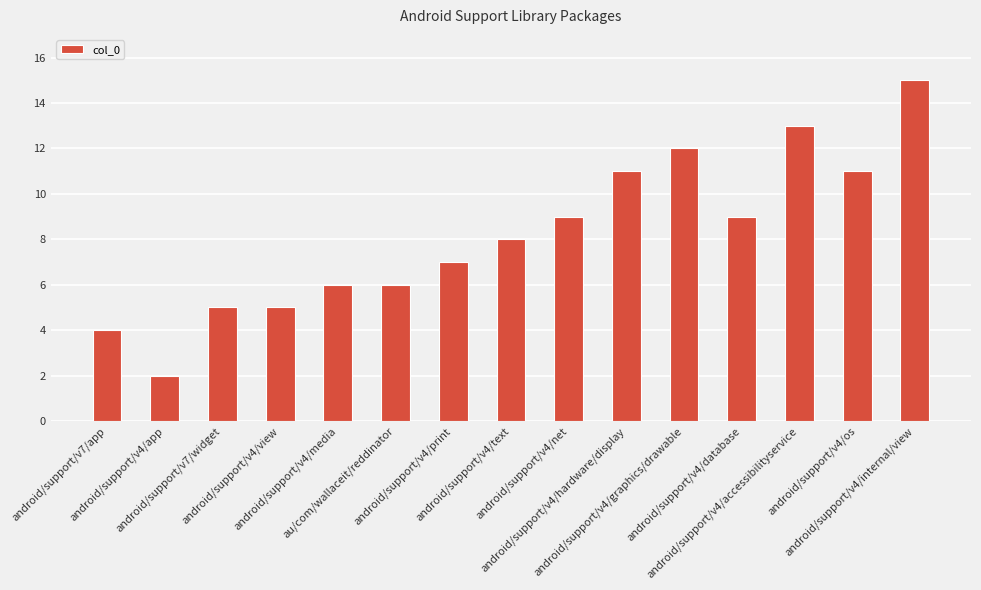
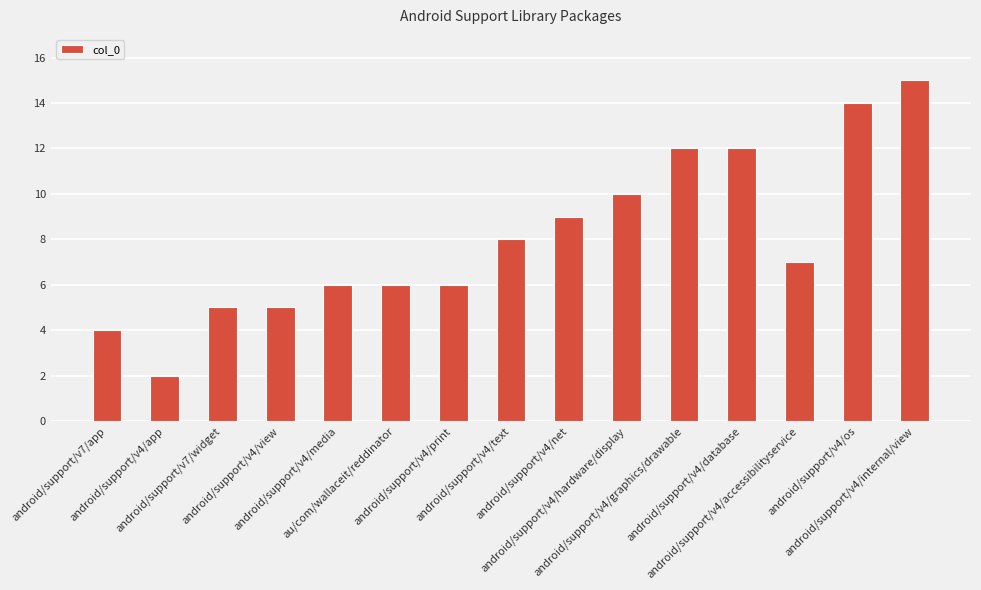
  {
    "android/support/v7/app": 4,
    "android/support/v4/app": 2,
    "android/support/v7/widget": 5,
    "android/support/v4/view": 5,
    "android/support/v4/media": 6,
    "au/com/wallaceit/reddinator": 6,
-   "android/support/v4/print": 7,
+   "android/support/v4/print": 6,
    "android/support/v4/text": 8,
    "android/support/v4/net": 9,
-   "android/support/v4/hardware/display": 11,
+   "android/support/v4/hardware/display": 10,
    "android/support/v4/graphics/drawable": 12,
-   "android/support/v4/database": 9,
-   "android/support/v4/accessibilityservice": 13,
-   "android/support/v4/os": 11,
+   "android/support/v4/database": 12,
+   "android/support/v4/accessibilityservice": 7,
+   "android/support/v4/os": 14,
    "android/support/v4/internal/view": 15
  }
